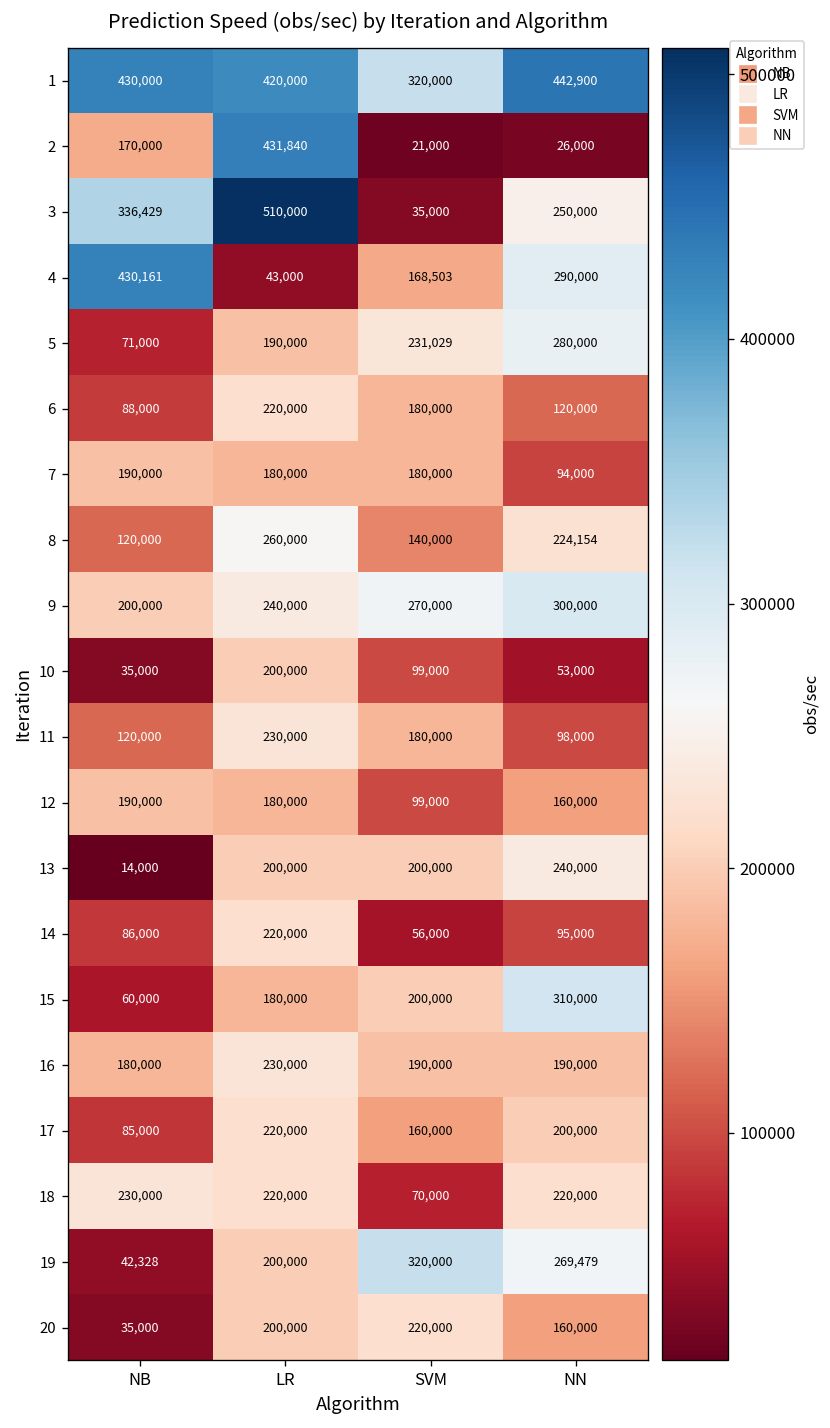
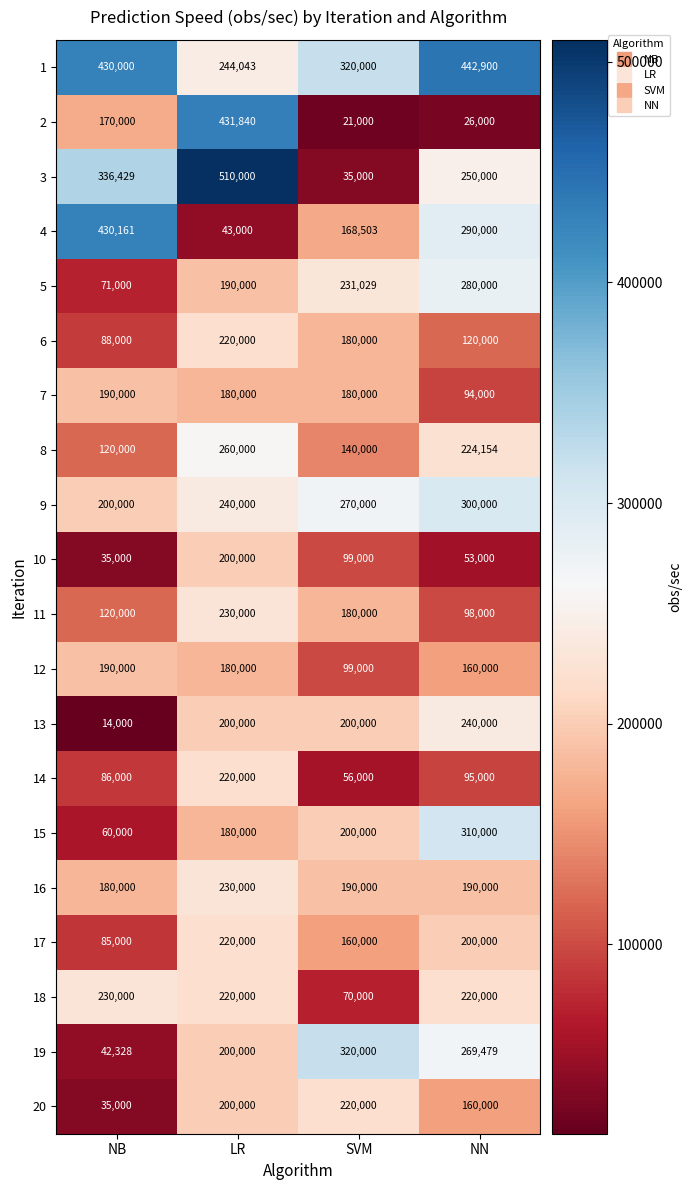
  {
    "1": {
      "NB": "430,000",
-     "LR": "420,000",
+     "LR": "244,043",
      "SVM": "320,000",
      "NN": "442,900"
    },
    "2": {
      "NB": "170,000",
      "LR": "431,840",
      "SVM": "21,000",
      "NN": "26,000"
    },
    "3": {
      "NB": "336,429",
      "LR": "510,000",
      "SVM": "35,000",
      "NN": "250,000"
    },
    "4": {
      "NB": "430,161",
      "LR": "43,000",
      "SVM": "168,503",
      "NN": "290,000"
    },
    "5": {
      "NB": "71,000",
      "LR": "190,000",
      "SVM": "231,029",
      "NN": "280,000"
    },
    "6": {
      "NB": "88,000",
      "LR": "220,000",
      "SVM": "180,000",
      "NN": "120,000"
    },
    "7": {
      "NB": "190,000",
      "LR": "180,000",
      "SVM": "180,000",
      "NN": "94,000"
    },
    "8": {
      "NB": "120,000",
      "LR": "260,000",
      "SVM": "140,000",
      "NN": "224,154"
    },
    "9": {
      "NB": "200,000",
      "LR": "240,000",
      "SVM": "270,000",
      "NN": "300,000"
    },
    "10": {
      "NB": "35,000",
      "LR": "200,000",
      "SVM": "99,000",
      "NN": "53,000"
    },
    "11": {
      "NB": "120,000",
      "LR": "230,000",
      "SVM": "180,000",
      "NN": "98,000"
    },
    "12": {
      "NB": "190,000",
      "LR": "180,000",
      "SVM": "99,000",
      "NN": "160,000"
    },
    "13": {
      "NB": "14,000",
      "LR": "200,000",
      "SVM": "200,000",
      "NN": "240,000"
    },
    "14": {
      "NB": "86,000",
      "LR": "220,000",
      "SVM": "56,000",
      "NN": "95,000"
    },
    "15": {
      "NB": "60,000",
      "LR": "180,000",
      "SVM": "200,000",
      "NN": "310,000"
    },
    "16": {
      "NB": "180,000",
      "LR": "230,000",
      "SVM": "190,000",
      "NN": "190,000"
    },
    "17": {
      "NB": "85,000",
      "LR": "220,000",
      "SVM": "160,000",
      "NN": "200,000"
    },
    "18": {
      "NB": "230,000",
      "LR": "220,000",
      "SVM": "70,000",
      "NN": "220,000"
    },
    "19": {
      "NB": "42,328",
      "LR": "200,000",
      "SVM": "320,000",
      "NN": "269,479"
    },
    "20": {
      "NB": "35,000",
      "LR": "200,000",
      "SVM": "220,000",
      "NN": "160,000"
    }
  }
